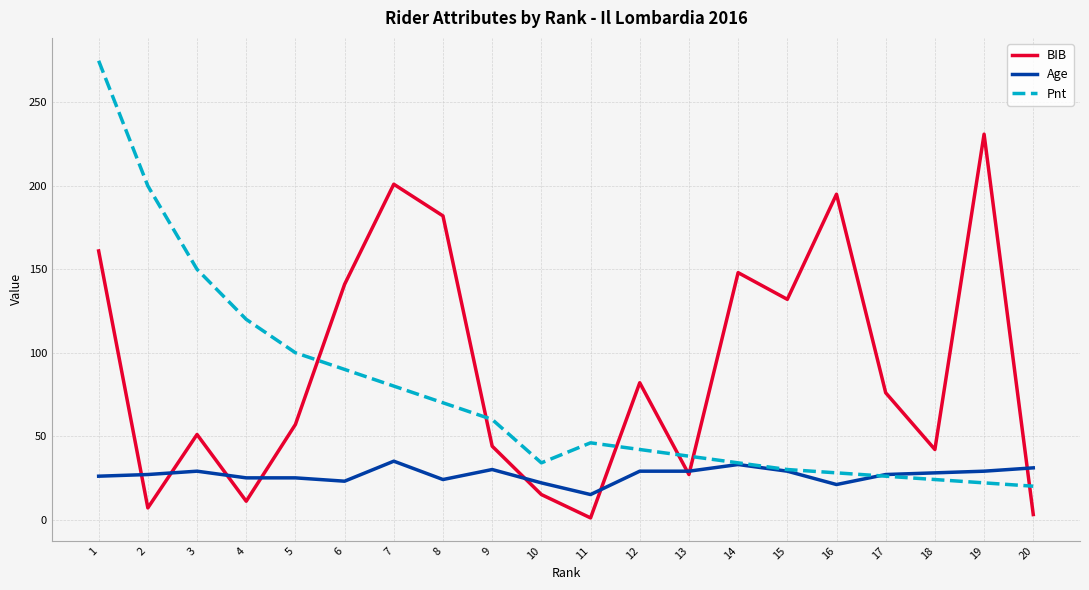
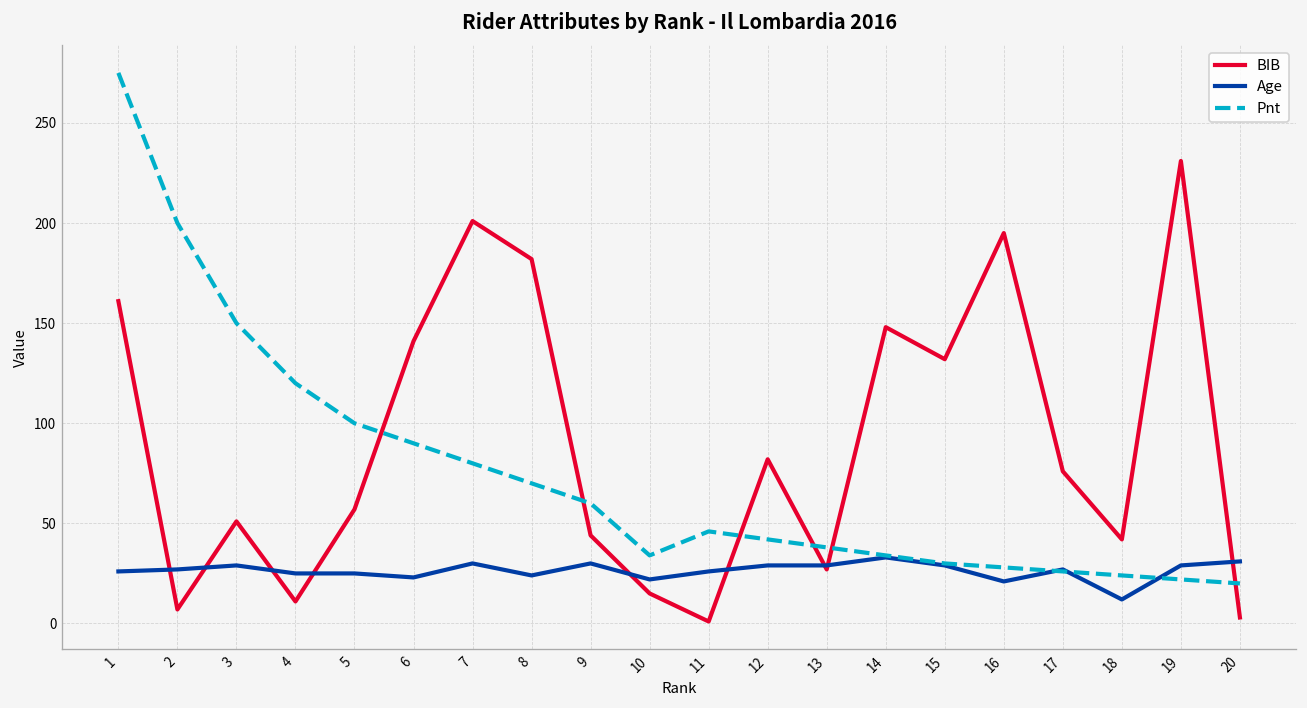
  {
    "BIB": {
      "1": 161,
      "2": 7,
      "3": 51,
      "4": 11,
      "5": 57,
      "6": 141,
      "7": 201,
      "8": 182,
      "9": 44,
      "10": 15,
      "11": 1,
      "12": 82,
      "13": 27,
      "14": 148,
      "15": 132,
      "16": 195,
      "17": 76,
      "18": 42,
      "19": 231,
      "20": 3
    },
    "Age": {
      "1": 26,
      "2": 27,
      "3": 29,
      "4": 25,
      "5": 25,
      "6": 23,
-     "7": 35,
+     "7": 30,
      "8": 24,
      "9": 30,
      "10": 22,
-     "11": 15,
+     "11": 26,
      "12": 29,
      "13": 29,
      "16": 21,
-     "18": 28,
+     "18": 12,
      "19": 29,
      "20": 31
    },
    "Pnt": {
      "1": 275,
      "2": 200,
      "3": 150,
      "4": 120,
      "5": 100,
      "6": 90,
      "7": 80,
      "8": 70,
      "9": 60,
      "10": 34,
      "11": 46,
      "12": 42,
      "13": 38,
      "16": 28,
      "18": 24,
      "19": 22,
      "20": 20
    }
  }
